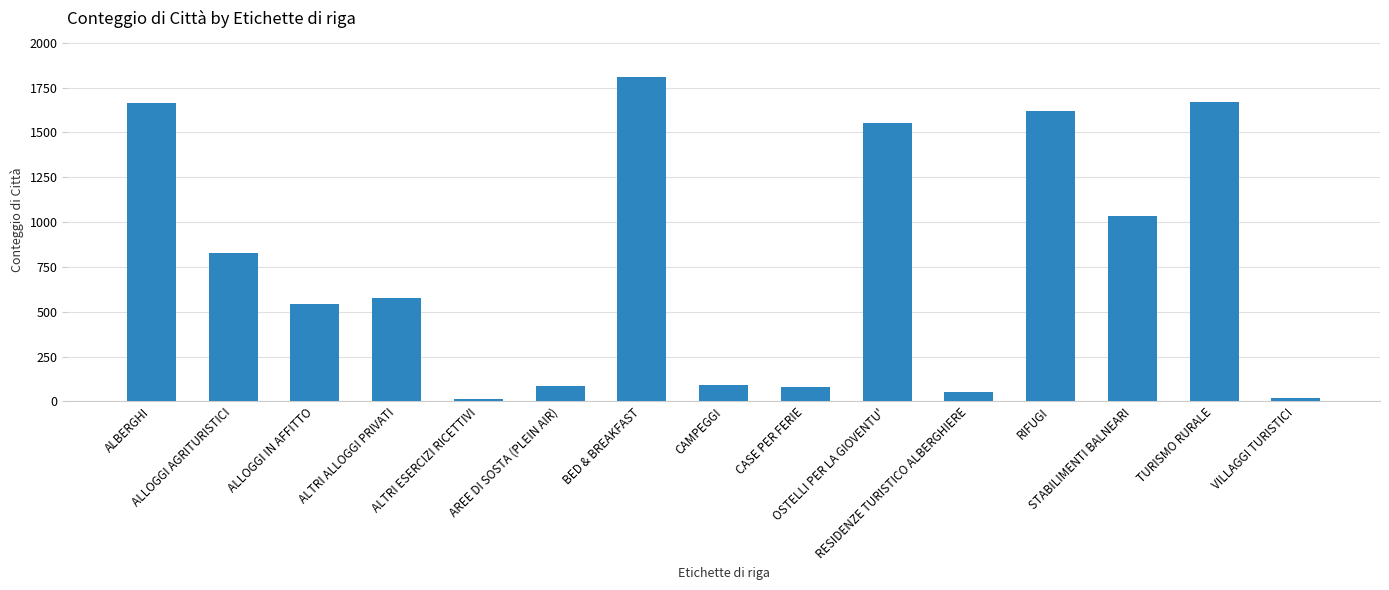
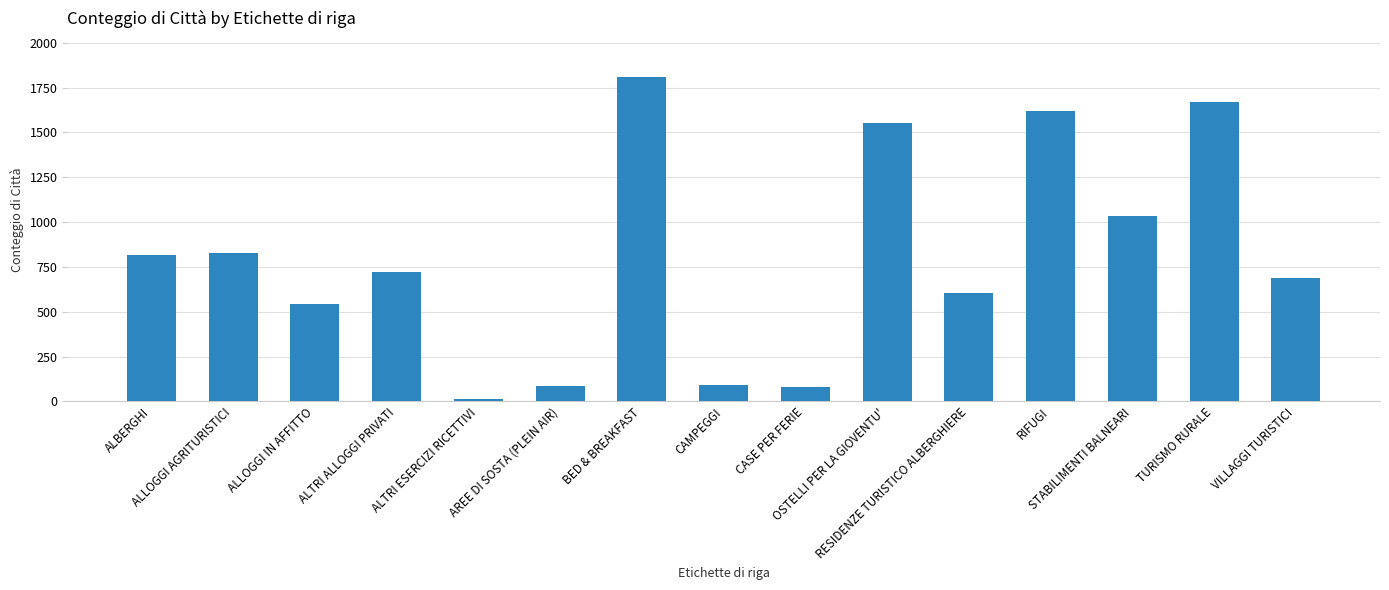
  {
-   "ALBERGHI": 1660,
+   "ALBERGHI": 810,
    "ALLOGGI AGRITURISTICI": 830,
    "ALLOGGI IN AFFITTO": 540,
-   "ALTRI ALLOGGI PRIVATI": 580,
+   "ALTRI ALLOGGI PRIVATI": 720,
    "AREE DI SOSTA (PLEIN AIR)": 90,
    "BED & BREAKFAST": 1810,
    "CAMPEGGI": 90,
    "CASE PER FERIE": 80,
    "OSTELLI PER LA GIOVENTU'": 1550,
-   "RESIDENZE TURISTICO ALBERGHIERE": 50,
+   "RESIDENZE TURISTICO ALBERGHIERE": 600,
    "RIFUGI": 1620,
    "STABILIMENTI BALNEARI": 1040,
    "TURISMO RURALE": 1670,
-   "VILLAGGI TURISTICI": 20
+   "VILLAGGI TURISTICI": 690
  }
